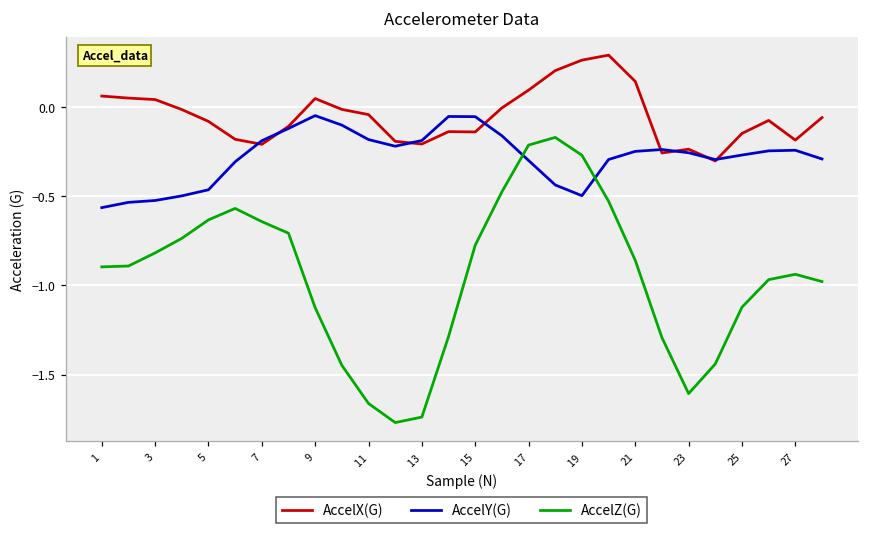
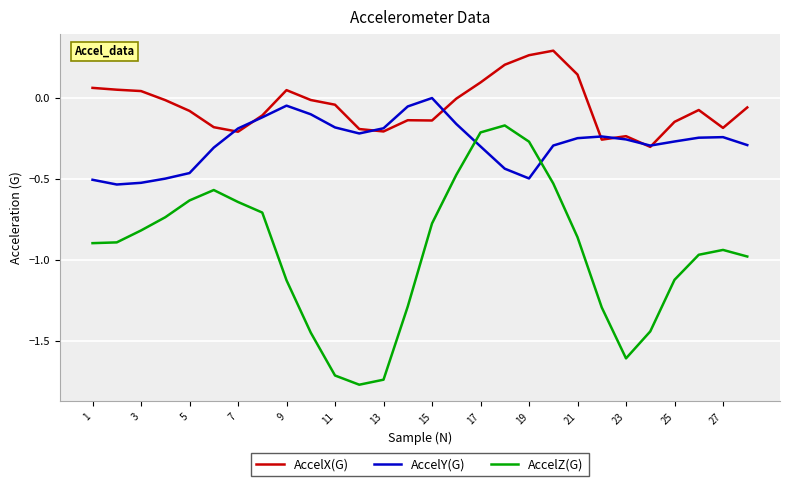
  {
    "AccelX(G)": {
      "1": 0.06,
      "3": 0.04,
      "5": -0.08,
      "7": -0.21,
      "9": 0.05,
      "11": -0.04,
      "13": -0.21,
      "15": -0.14,
      "17": 0.09,
      "19": 0.26,
      "21": 0.14,
      "23": -0.24,
      "25": -0.15,
      "27": -0.19
    },
    "AccelY(G)": {
-     "1": -0.56,
+     "1": -0.51,
      "3": -0.52,
      "5": -0.46,
      "7": -0.19,
      "9": -0.05,
      "11": -0.18,
      "13": -0.19,
-     "15": -0.05,
+     "15": 0.00,
      "17": -0.30,
      "19": -0.50,
      "21": -0.25,
      "23": -0.26,
      "25": -0.27,
      "27": -0.24
    },
    "AccelZ(G)": {
      "1": -0.90,
      "3": -0.82,
      "5": -0.63,
      "7": -0.64,
      "9": -1.13,
-     "11": -1.66,
+     "11": -1.71,
      "13": -1.74,
      "15": -0.78,
      "17": -0.21,
      "19": -0.27,
      "21": -0.86,
      "23": -1.61,
      "25": -1.12,
      "27": -0.94
    }
  }
